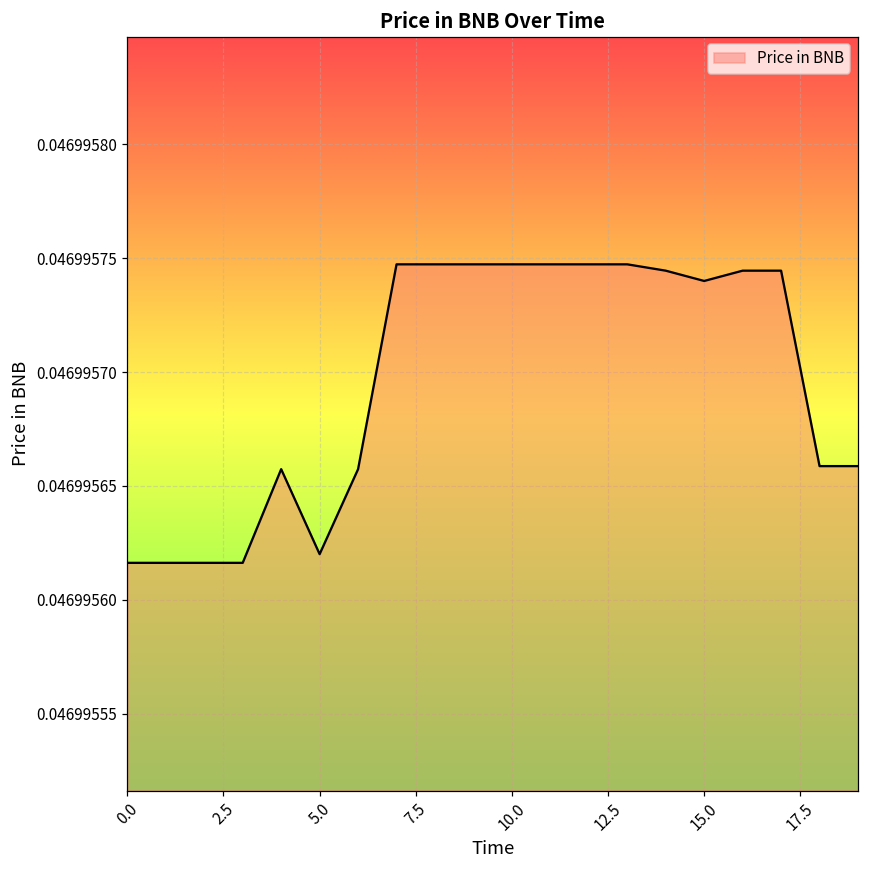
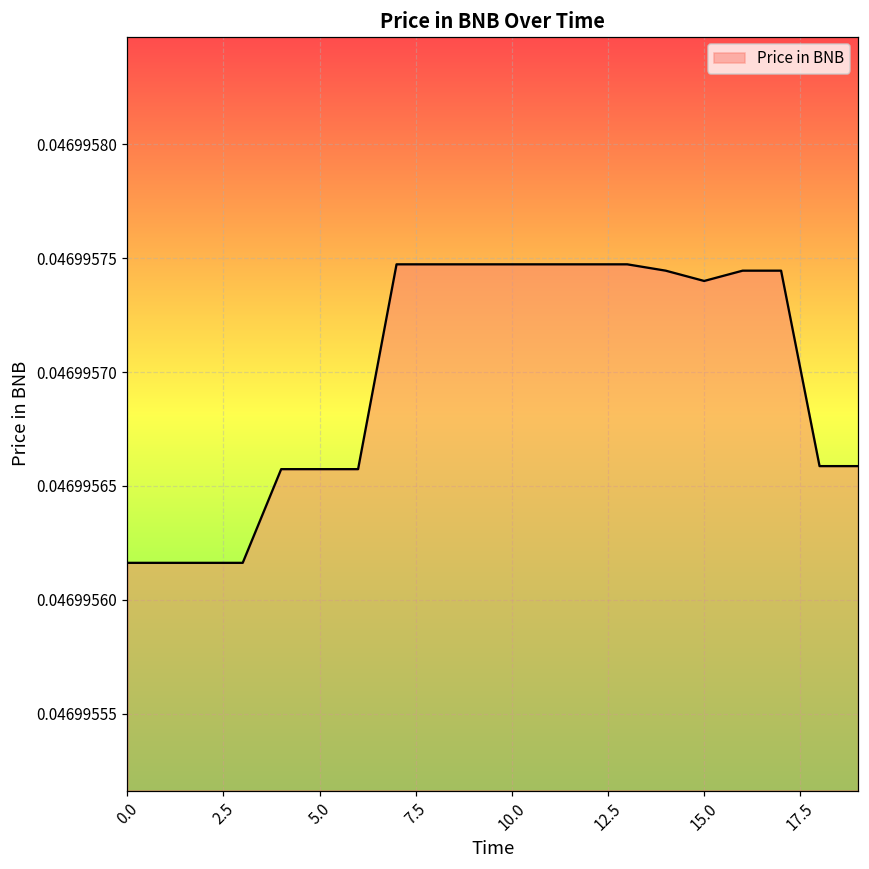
  {
    "0.0": 0.046995616,
-   "5.0": 0.046995620,
+   "5.0": 0.046995657,
    "10.0": 0.046995747,
    "15.0": 0.046995740
  }
